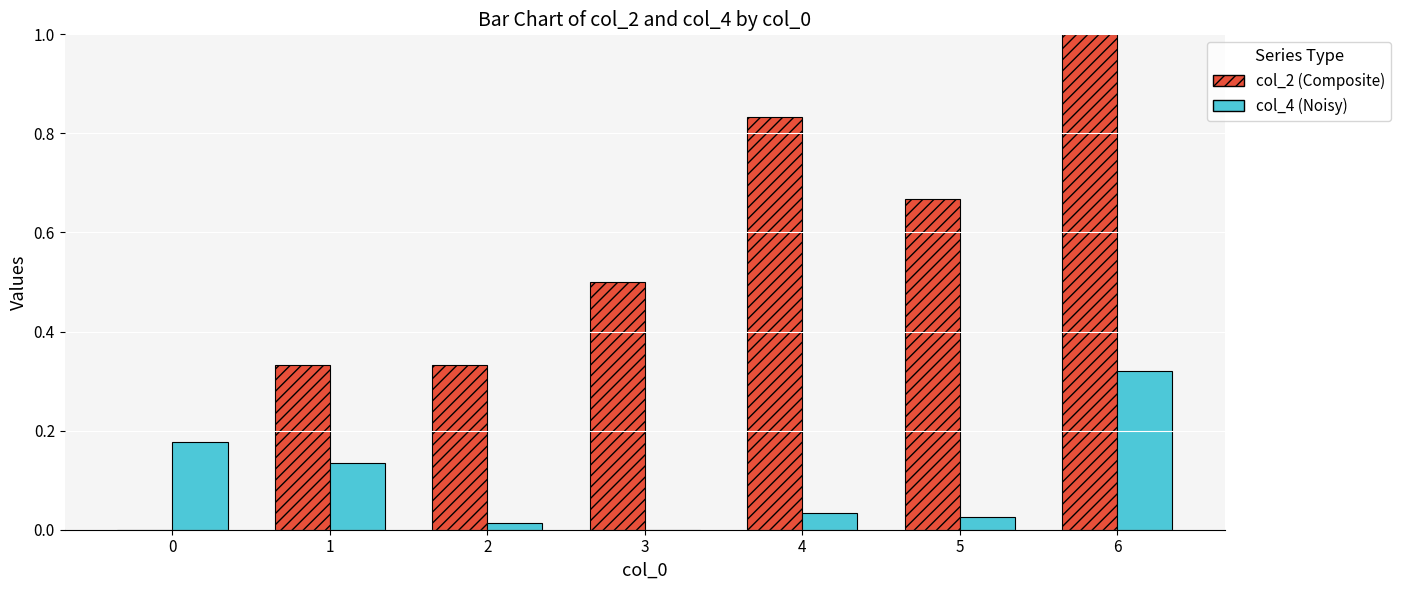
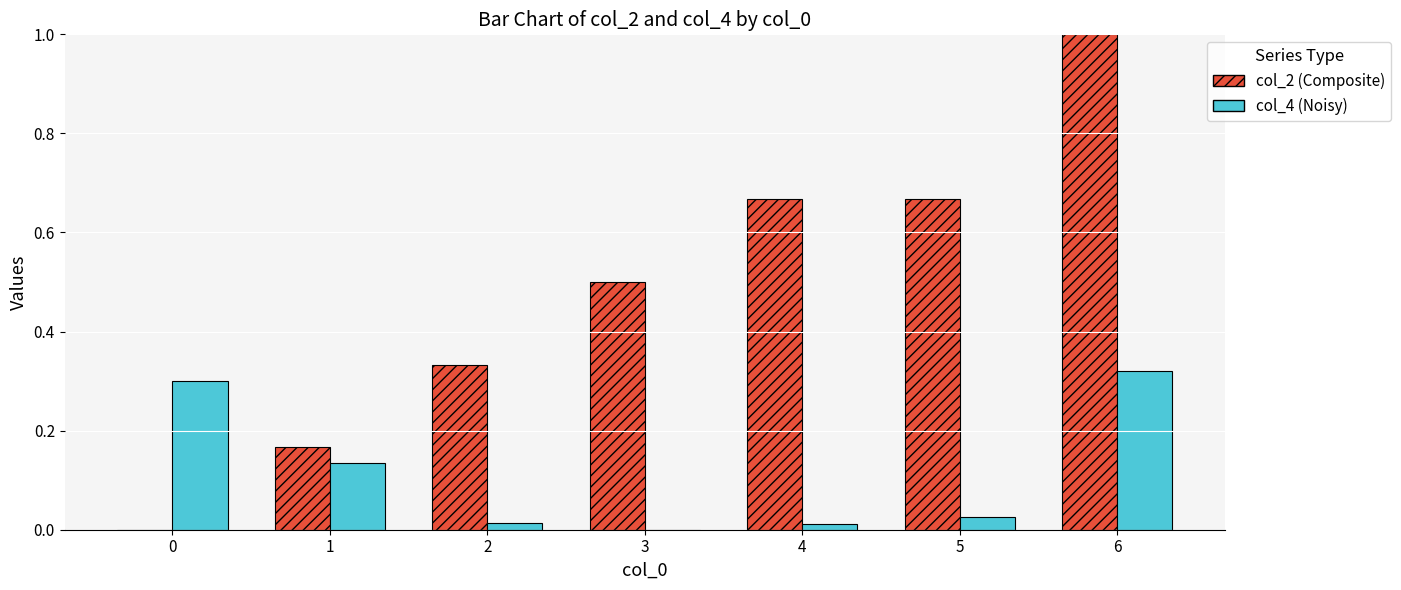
  {
    "col_2 (Composite)": {
      "0": 0.00,
-     "1": 0.33,
+     "1": 0.17,
      "2": 0.33,
      "3": 0.50,
-     "4": 0.83,
+     "4": 0.67,
      "5": 0.67,
      "6": 1.00
    },
    "col_4 (Noisy)": {
-     "0": 0.18,
+     "0": 0.30,
      "1": 0.13,
      "2": 0.01,
-     "4": 0.03,
+     "4": 0.01,
      "5": 0.03,
      "6": 0.32
    }
  }
